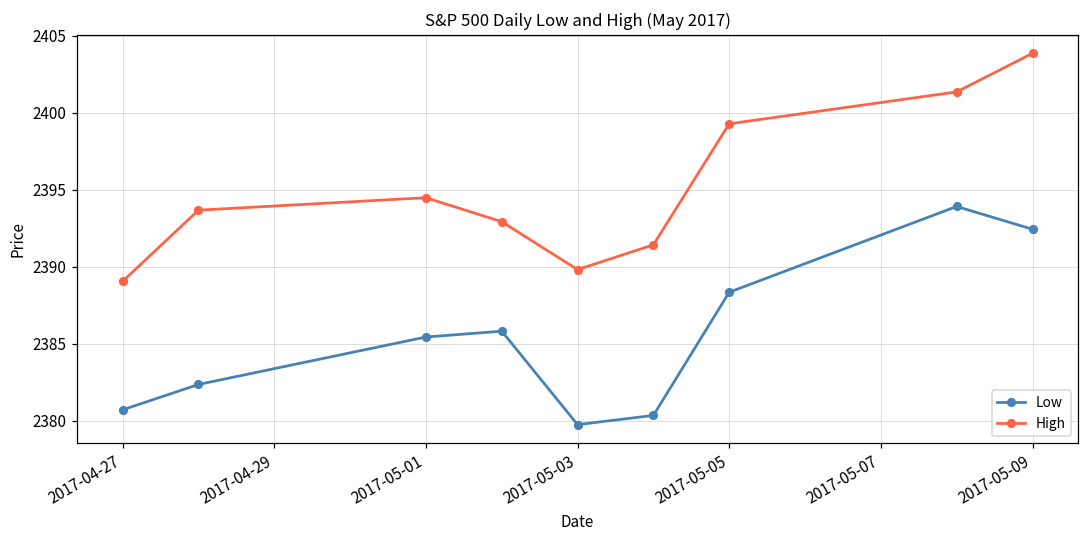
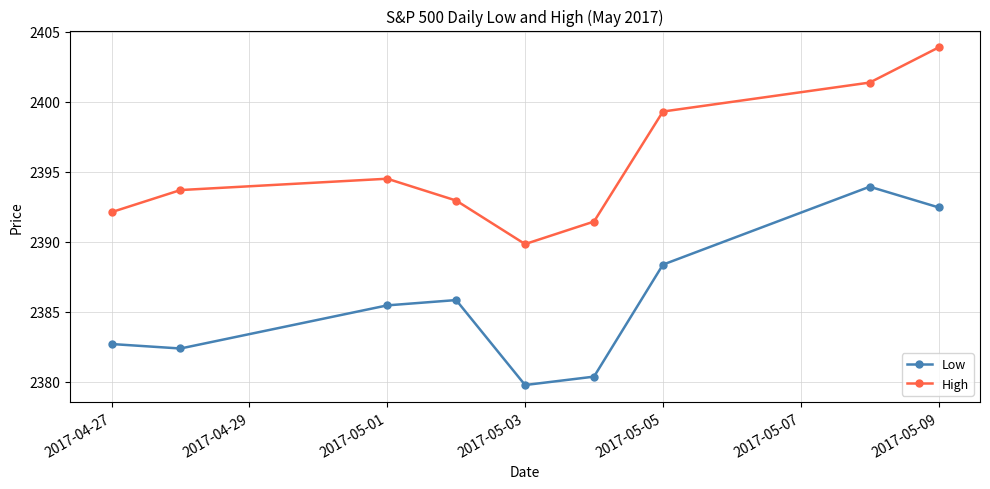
  {
    "Low": {
-     "2017-04-27": 2380.7,
+     "2017-04-27": 2382.7,
      "2017-05-01": 2385.4,
      "2017-05-03": 2379.8,
      "2017-05-05": 2388.4,
      "2017-05-09": 2392.4
    },
    "High": {
-     "2017-04-27": 2389.1,
+     "2017-04-27": 2392.1,
      "2017-05-01": 2394.5,
      "2017-05-03": 2389.8,
      "2017-05-05": 2399.3,
      "2017-05-09": 2403.9
    }
  }
